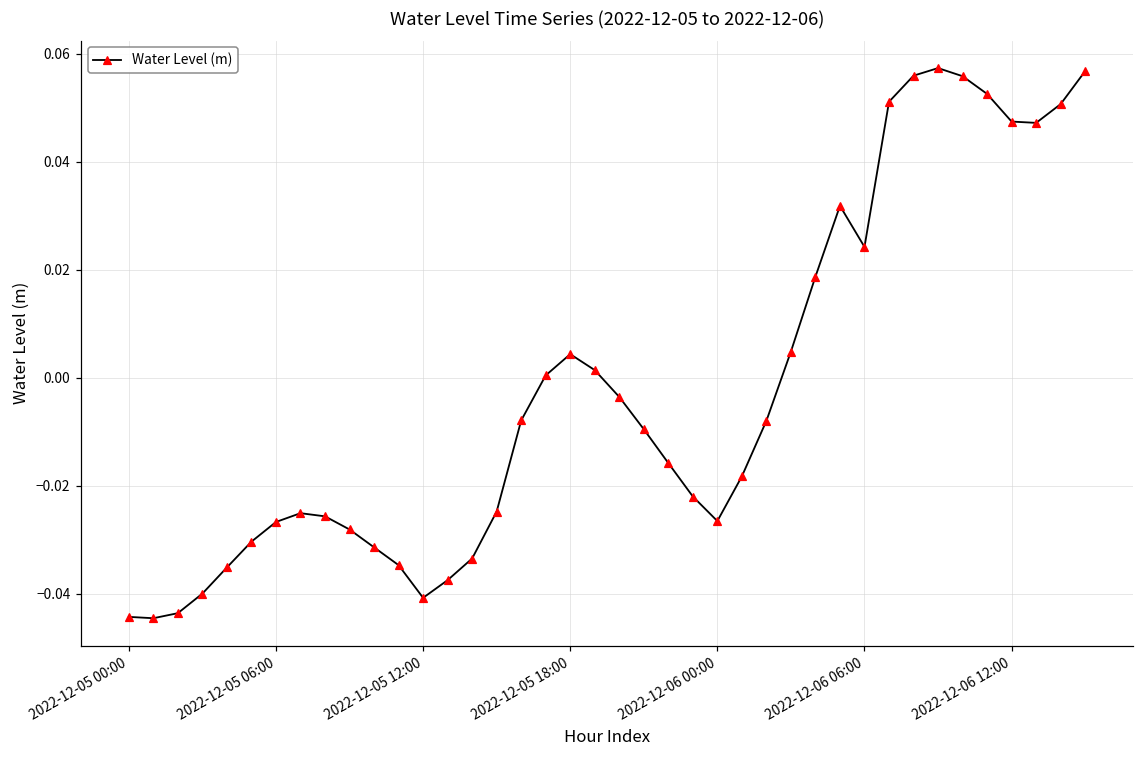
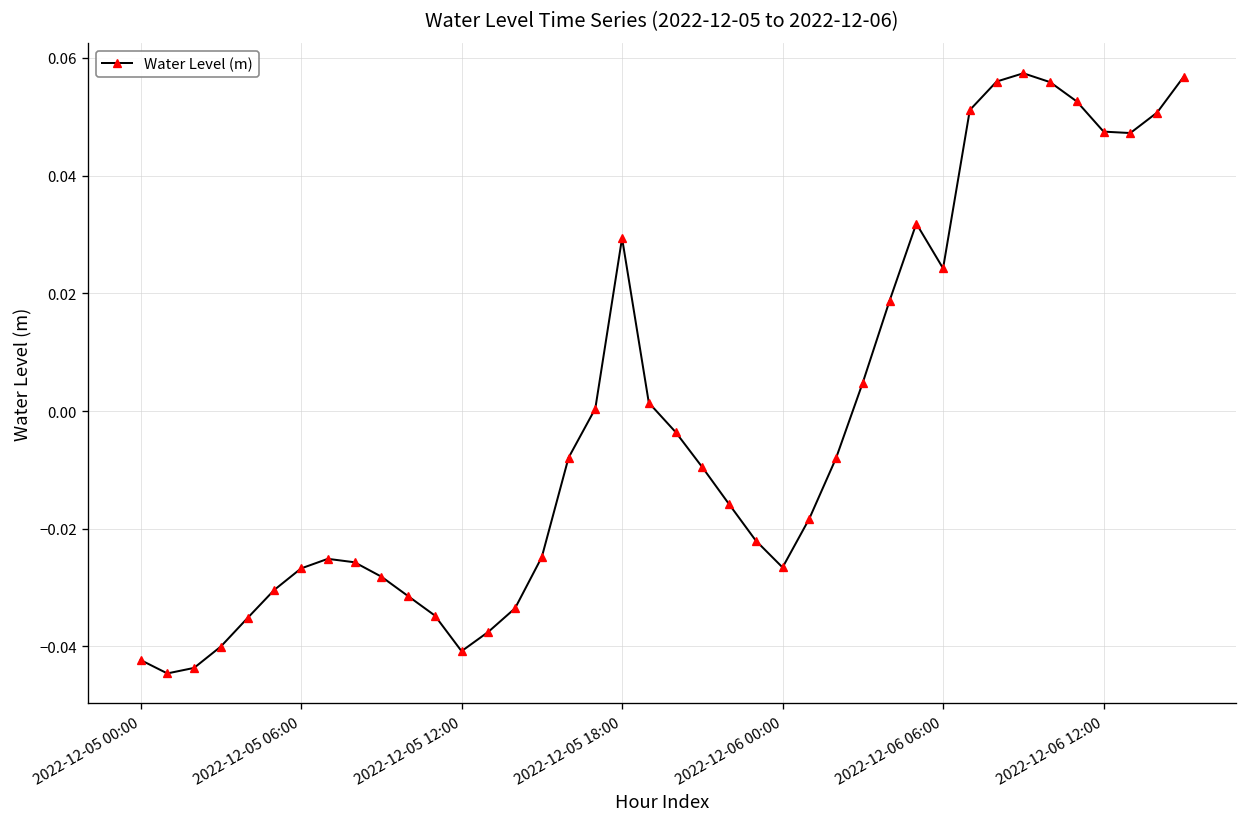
  {
-   "2022-12-05 00:00": -0.044,
+   "2022-12-05 00:00": -0.042,
    "2022-12-05 06:00": -0.027,
    "2022-12-05 12:00": -0.041,
-   "2022-12-05 18:00": 0.004,
+   "2022-12-05 18:00": 0.029,
    "2022-12-06 00:00": -0.027,
    "2022-12-06 06:00": 0.024,
    "2022-12-06 12:00": 0.047
  }
